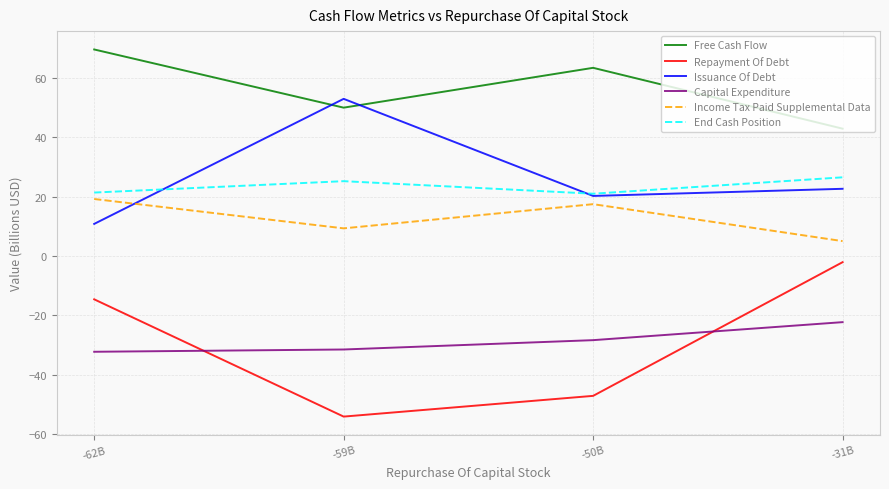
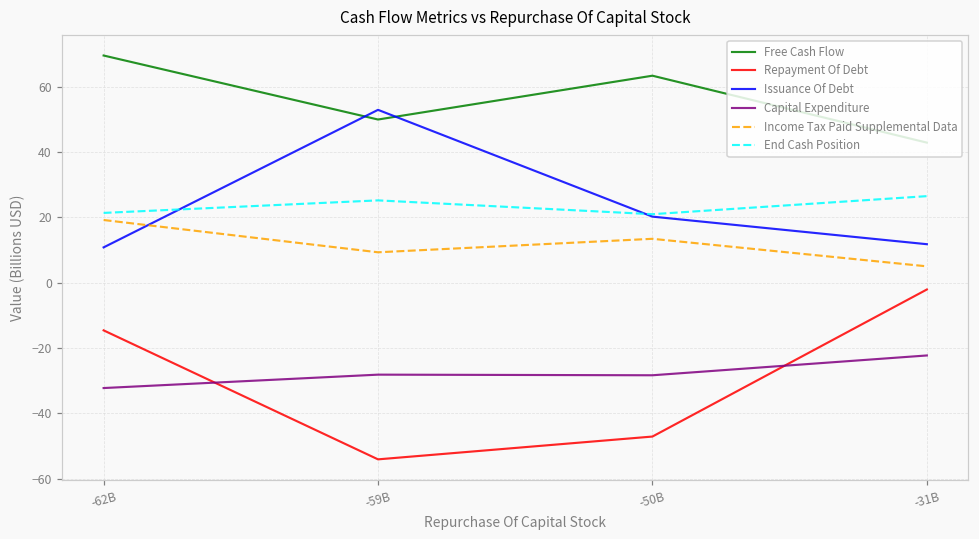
  {
    "Free Cash Flow": {
      "-62B": 69,
      "-59B": 50,
      "-50B": 63
    },
    "Repayment Of Debt": {
      "-62B": -15,
      "-59B": -54,
      "-50B": -47,
      "-31B": -2
    },
    "Issuance Of Debt": {
      "-62B": 11,
      "-59B": 53,
-     "-31B": 23
+     "-31B": 12
    },
    "Capital Expenditure": {
      "-62B": -32,
-     "-59B": -31,
+     "-59B": -28,
      "-50B": -28,
      "-31B": -22
    },
    "Income Tax Paid Supplemental Data": {
      "-62B": 19,
      "-59B": 9,
-     "-50B": 17,
+     "-50B": 13,
      "-31B": 5
    },
    "End Cash Position": {
      "-62B": 21,
      "-59B": 25,
      "-31B": 26
    }
  }
